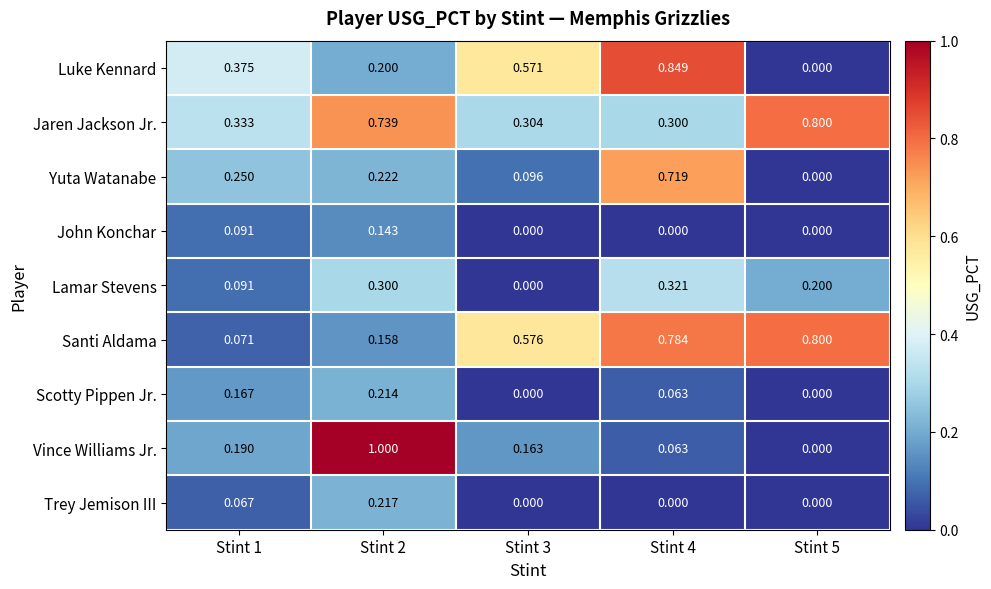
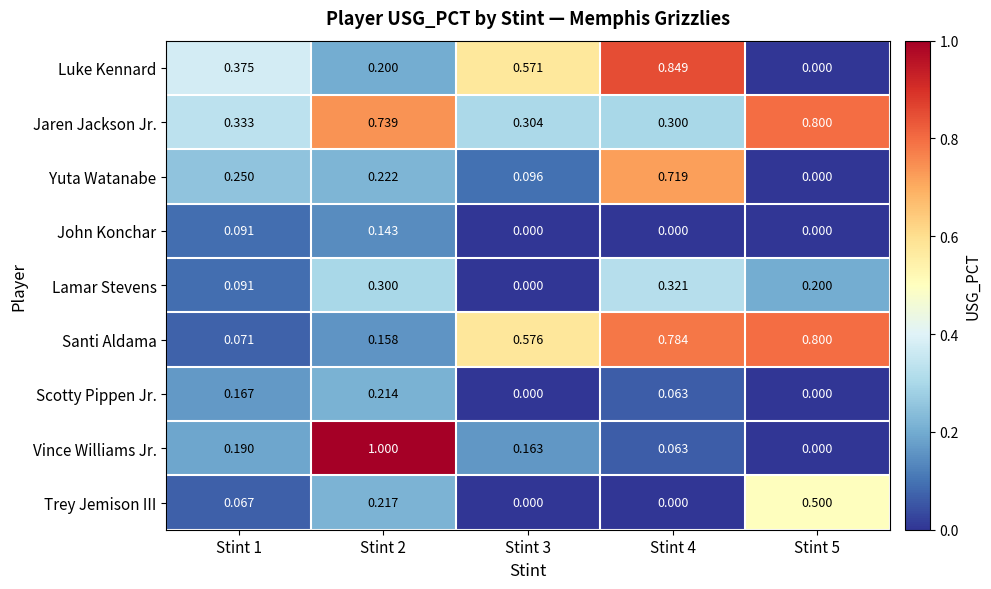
  {
    "Luke Kennard": {
      "Stint 1": 0.375,
      "Stint 2": 0.200,
      "Stint 3": 0.571,
      "Stint 4": 0.849,
      "Stint 5": 0.000
    },
    "Jaren Jackson Jr.": {
      "Stint 1": 0.333,
      "Stint 2": 0.739,
      "Stint 3": 0.304,
      "Stint 4": 0.300,
      "Stint 5": 0.800
    },
    "Yuta Watanabe": {
      "Stint 1": 0.250,
      "Stint 2": 0.222,
      "Stint 3": 0.096,
      "Stint 4": 0.719,
      "Stint 5": 0.000
    },
    "John Konchar": {
      "Stint 1": 0.091,
      "Stint 2": 0.143,
      "Stint 3": 0.000,
      "Stint 4": 0.000,
      "Stint 5": 0.000
    },
    "Lamar Stevens": {
      "Stint 1": 0.091,
      "Stint 2": 0.300,
      "Stint 3": 0.000,
      "Stint 4": 0.321,
      "Stint 5": 0.200
    },
    "Santi Aldama": {
      "Stint 1": 0.071,
      "Stint 2": 0.158,
      "Stint 3": 0.576,
      "Stint 4": 0.784,
      "Stint 5": 0.800
    },
    "Scotty Pippen Jr.": {
      "Stint 1": 0.167,
      "Stint 2": 0.214,
      "Stint 3": 0.000,
      "Stint 4": 0.063,
      "Stint 5": 0.000
    },
    "Vince Williams Jr.": {
      "Stint 1": 0.190,
      "Stint 2": 1.000,
      "Stint 3": 0.163,
      "Stint 4": 0.063,
      "Stint 5": 0.000
    },
    "Trey Jemison III": {
      "Stint 1": 0.067,
      "Stint 2": 0.217,
      "Stint 3": 0.000,
      "Stint 4": 0.000,
-     "Stint 5": 0.000
+     "Stint 5": 0.500
    }
  }
